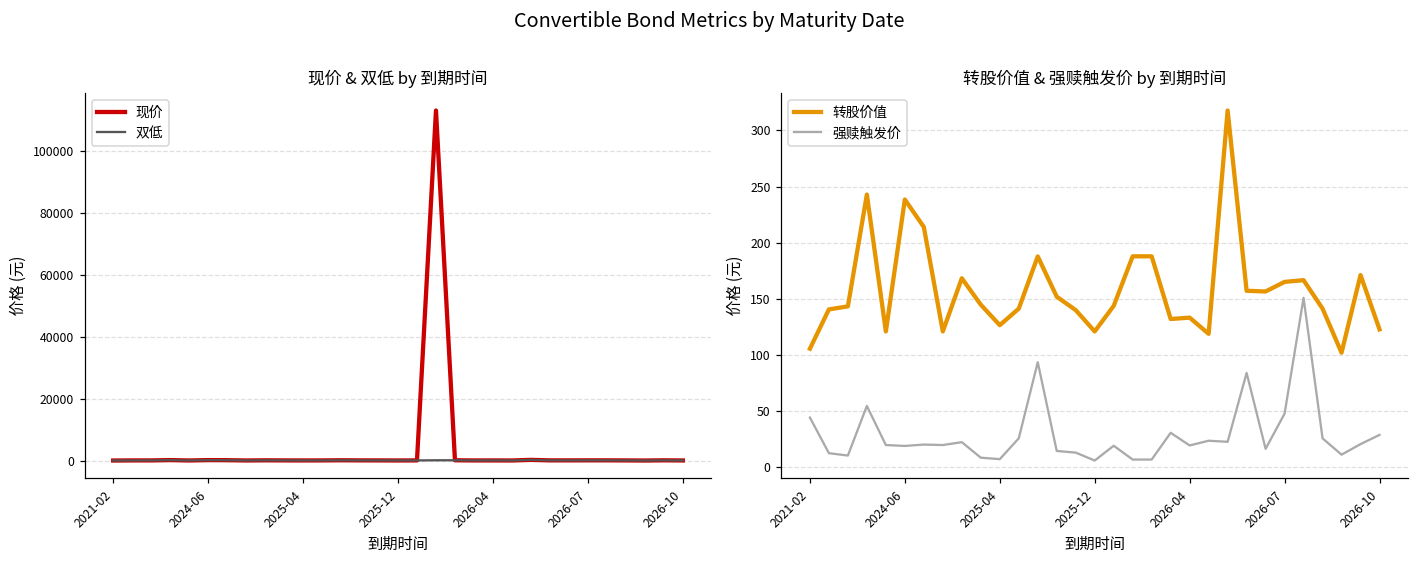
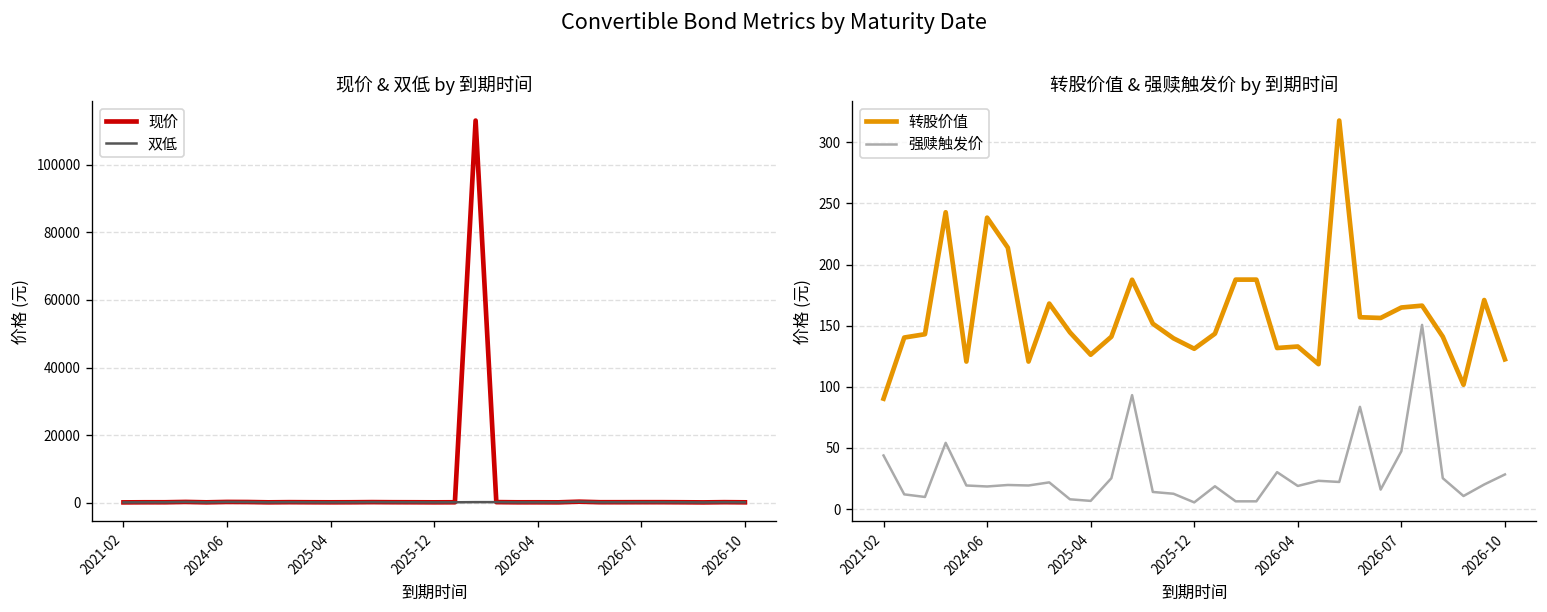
  {
    "转股价值 & 强赎触发价 by 到期时间": {
      "转股价值": {
-       "2021-02": 105,
+       "2021-02": 90,
        "2025-04": 126,
-       "2025-12": 121,
+       "2025-12": 131,
        "2026-10": 122
      },
      "强赎触发价": {
        "2021-02": 44,
        "2025-04": 7,
        "2025-12": 5,
        "2026-10": 28
      }
    }
  }
